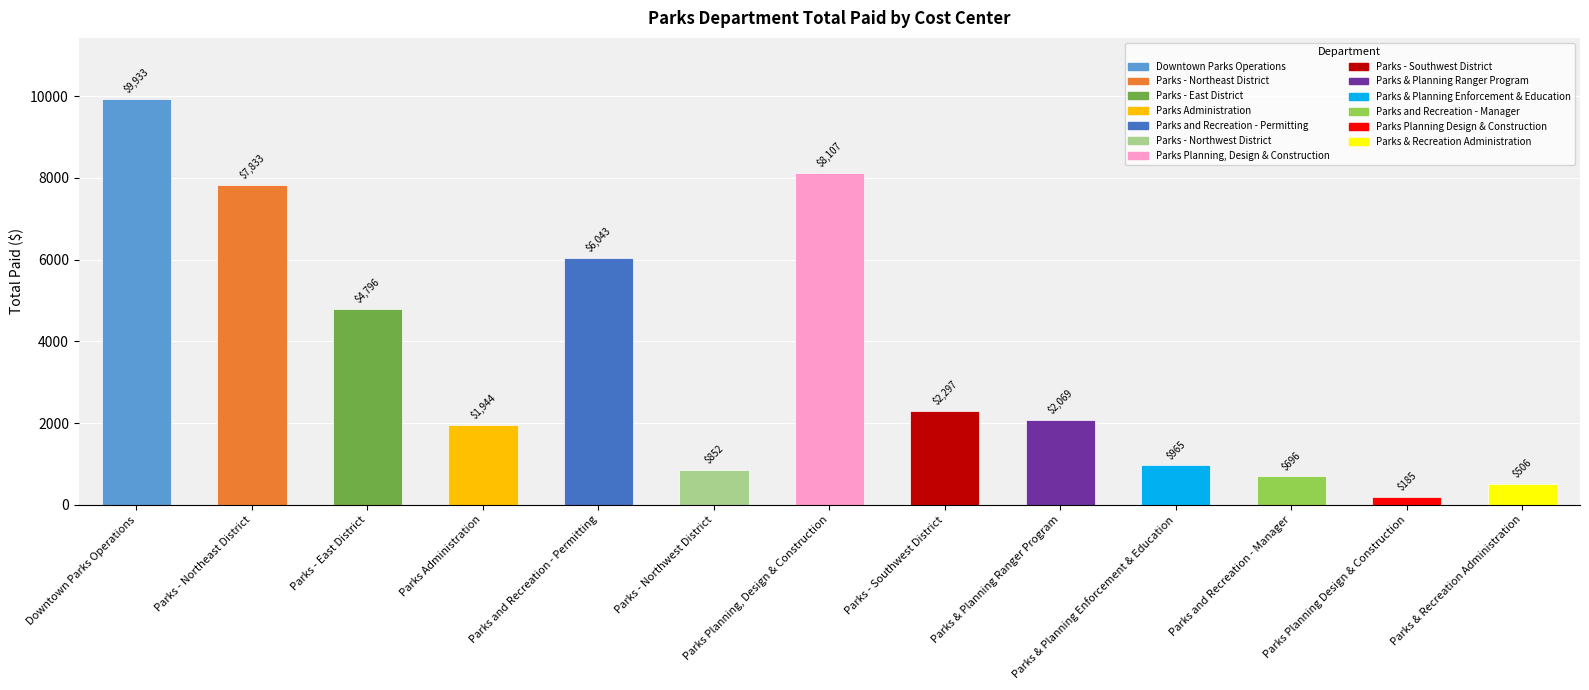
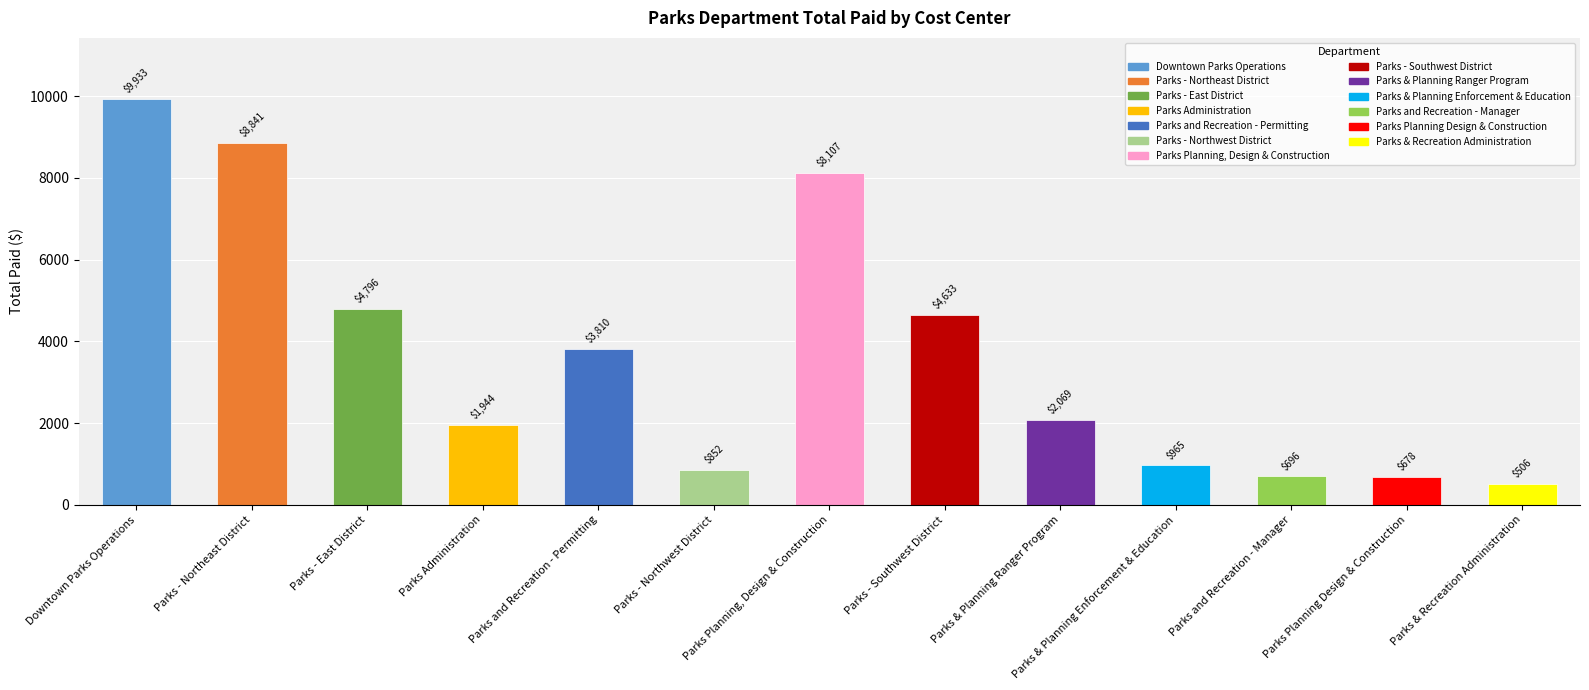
  {
    "Downtown Parks Operations": "$9,933",
-   "Parks - Northeast District": "$7,833",
+   "Parks - Northeast District": "$8,841",
    "Parks - East District": "$4,796",
    "Parks Administration": "$1,944",
-   "Parks and Recreation - Permitting": "$6,043",
+   "Parks and Recreation - Permitting": "$3,810",
    "Parks - Northwest District": "$852",
    "Parks Planning, Design & Construction": "$8,107",
-   "Parks - Southwest District": "$2,297",
+   "Parks - Southwest District": "$4,633",
    "Parks & Planning Ranger Program": "$2,069",
    "Parks & Planning Enforcement & Education": "$965",
    "Parks and Recreation - Manager": "$696",
-   "Parks Planning Design & Construction": "$185",
+   "Parks Planning Design & Construction": "$678",
    "Parks & Recreation Administration": "$506"
  }
